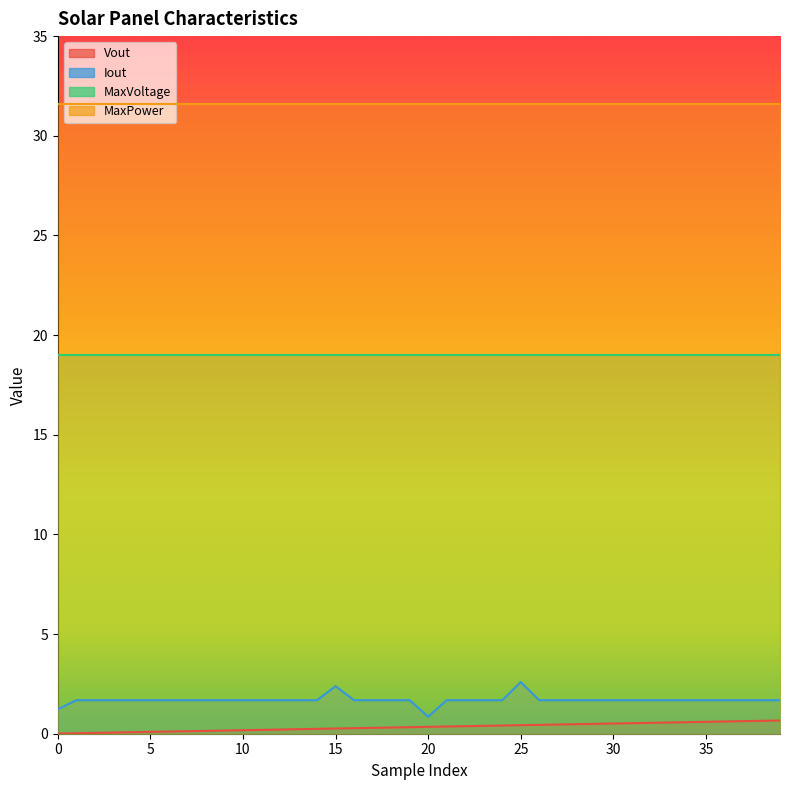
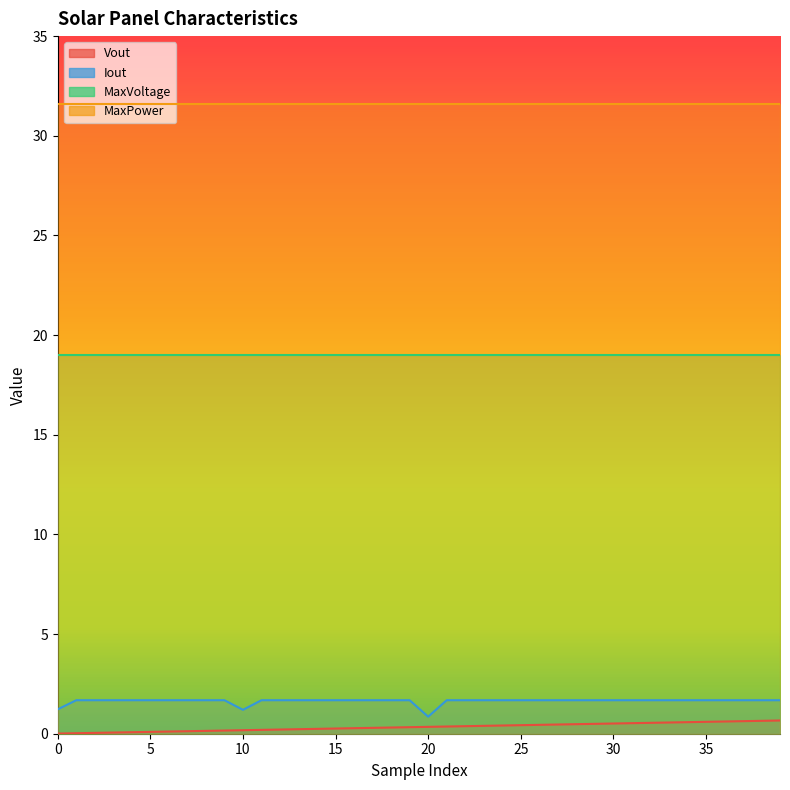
  {
    "Iout": {
      "0": 1.2,
      "5": 1.7,
-     "10": 1.7,
-     "15": 2.4,
+     "10": 1.2,
+     "15": 1.7,
      "20": 0.9,
-     "25": 2.6,
+     "25": 1.7,
      "30": 1.7,
      "35": 1.7
    },
    "MaxVoltage": {
      "0": 19.0,
      "5": 19.0,
      "10": 19.0,
      "15": 19.0,
      "20": 19.0,
      "25": 19.0,
      "30": 19.0,
      "35": 19.0
    }
  }
